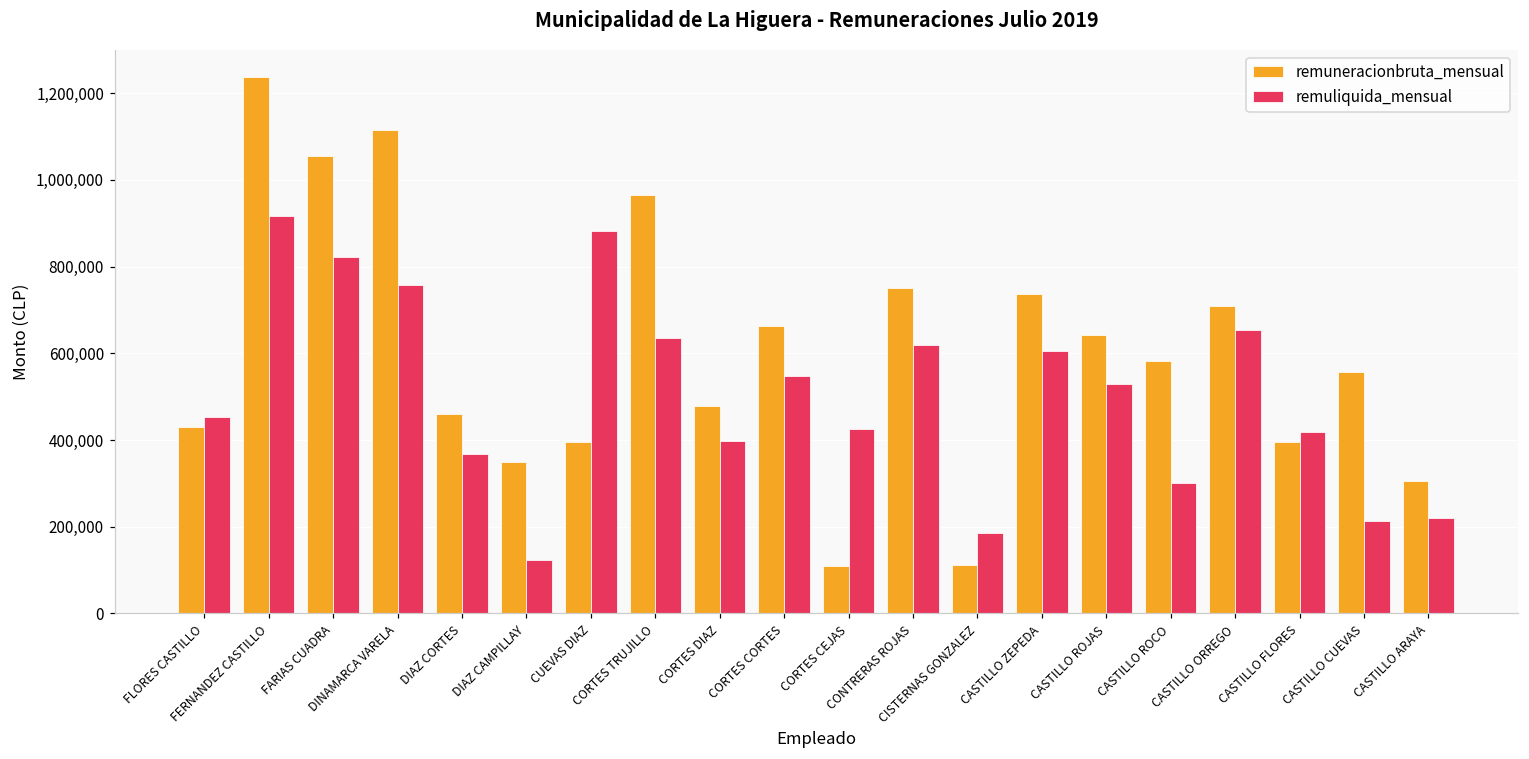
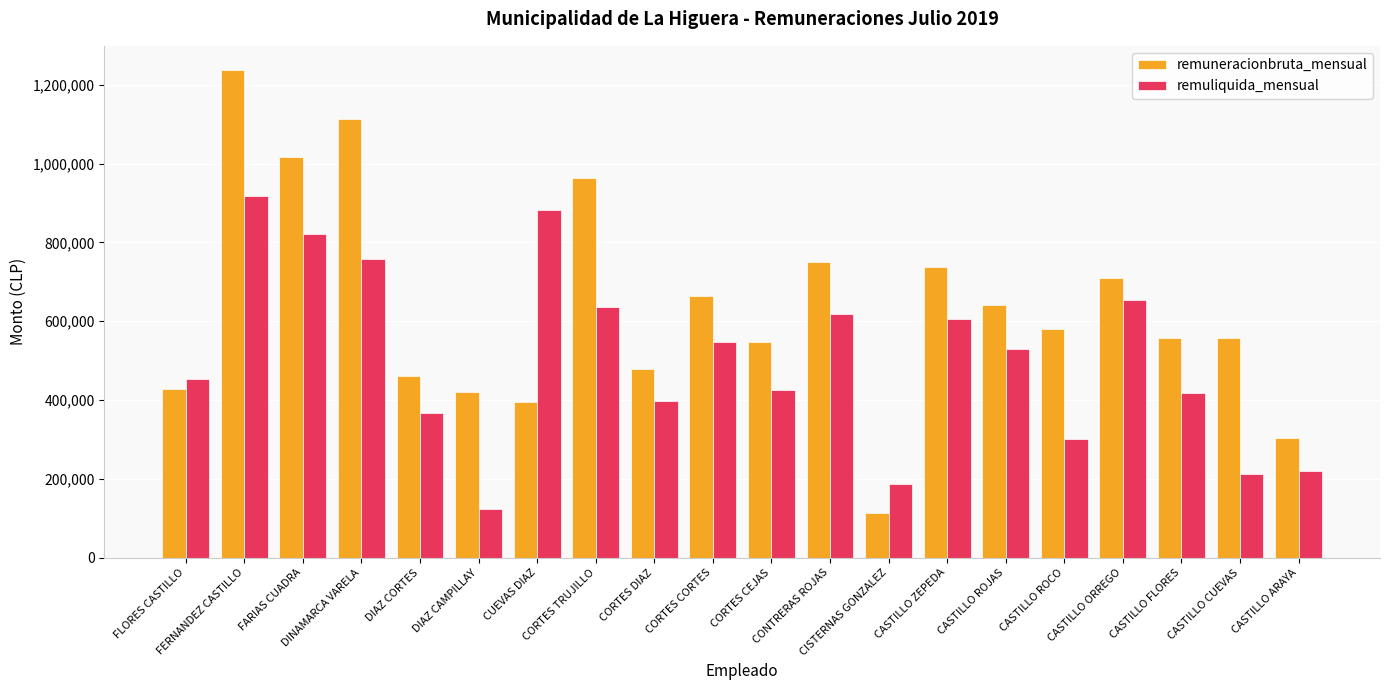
  {
    "remuneracionbruta_mensual": {
      "FLORES CASTILLO": "430,000",
      "FERNANDEZ CASTILLO": "1,240,000",
-     "FARIAS CUADRA": "1,050,000",
+     "FARIAS CUADRA": "1,020,000",
      "DINAMARCA VARELA": "1,110,000",
      "DIAZ CORTES": "460,000",
-     "DIAZ CAMPILLAY": "350,000",
+     "DIAZ CAMPILLAY": "420,000",
      "CUEVAS DIAZ": "400,000",
      "CORTES TRUJILLO": "960,000",
      "CORTES DIAZ": "480,000",
      "CORTES CORTES": "660,000",
-     "CORTES CEJAS": "110,000",
+     "CORTES CEJAS": "550,000",
      "CONTRERAS ROJAS": "750,000",
      "CISTERNAS GONZALEZ": "110,000",
      "CASTILLO ZEPEDA": "740,000",
      "CASTILLO ROJAS": "640,000",
      "CASTILLO ROCO": "580,000",
      "CASTILLO ORREGO": "710,000",
-     "CASTILLO FLORES": "390,000",
+     "CASTILLO FLORES": "560,000",
      "CASTILLO CUEVAS": "560,000",
      "CASTILLO ARAYA": "300,000"
    },
    "remuliquida_mensual": {
      "FLORES CASTILLO": "450,000",
      "FERNANDEZ CASTILLO": "920,000",
      "FARIAS CUADRA": "820,000",
      "DINAMARCA VARELA": "760,000",
      "DIAZ CORTES": "370,000",
      "DIAZ CAMPILLAY": "120,000",
      "CUEVAS DIAZ": "880,000",
      "CORTES TRUJILLO": "640,000",
      "CORTES DIAZ": "400,000",
      "CORTES CORTES": "550,000",
      "CORTES CEJAS": "420,000",
      "CONTRERAS ROJAS": "620,000",
      "CISTERNAS GONZALEZ": "190,000",
      "CASTILLO ZEPEDA": "610,000",
      "CASTILLO ROJAS": "530,000",
      "CASTILLO ROCO": "300,000",
      "CASTILLO ORREGO": "650,000",
      "CASTILLO FLORES": "420,000",
      "CASTILLO CUEVAS": "210,000",
      "CASTILLO ARAYA": "220,000"
    }
  }
